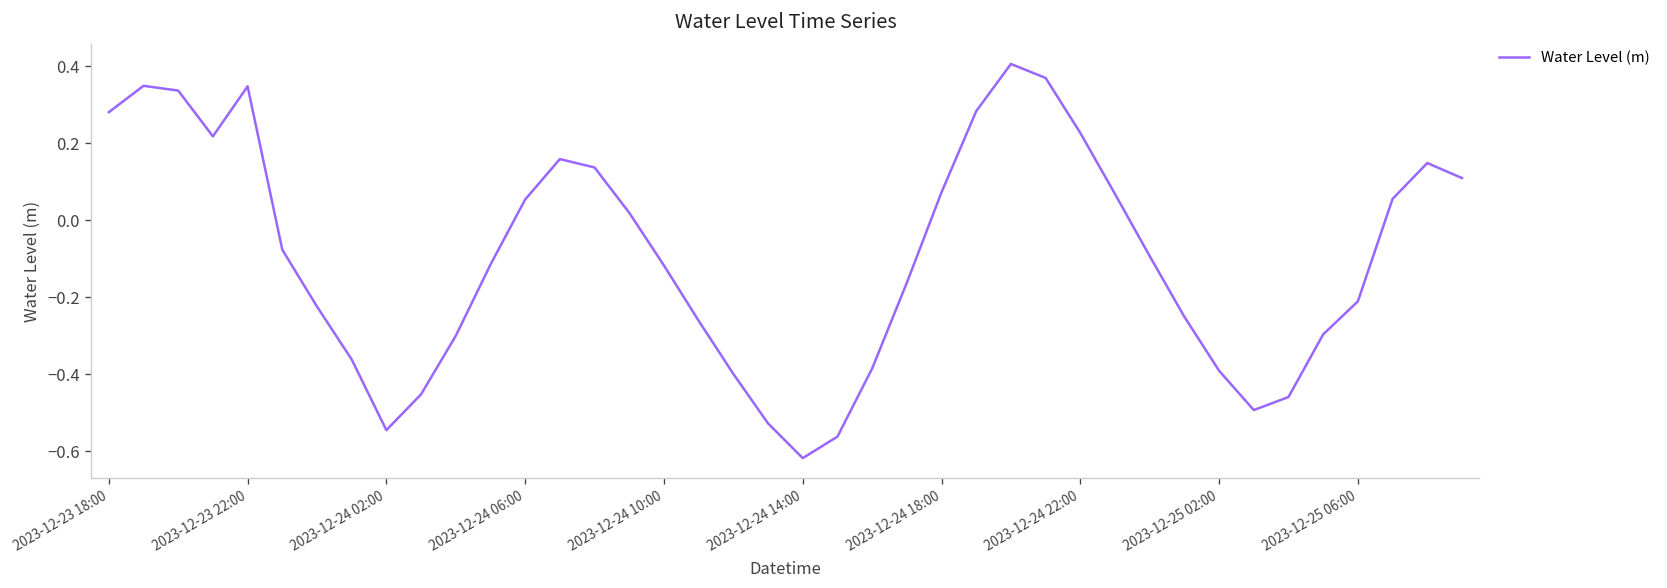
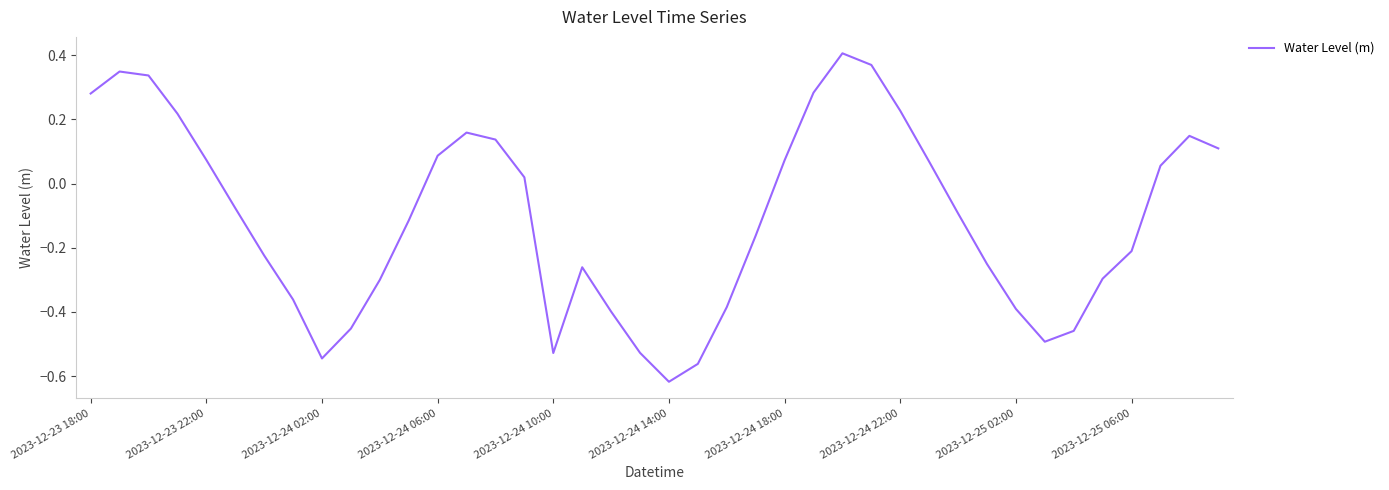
  {
    "2023-12-23 18:00": 0.28,
-   "2023-12-23 22:00": 0.35,
+   "2023-12-23 22:00": 0.07,
    "2023-12-24 02:00": -0.55,
-   "2023-12-24 06:00": 0.05,
-   "2023-12-24 10:00": -0.12,
+   "2023-12-24 06:00": 0.09,
+   "2023-12-24 10:00": -0.53,
    "2023-12-24 14:00": -0.62,
    "2023-12-24 18:00": 0.07,
    "2023-12-24 22:00": 0.23,
    "2023-12-25 02:00": -0.39,
    "2023-12-25 06:00": -0.21
  }
